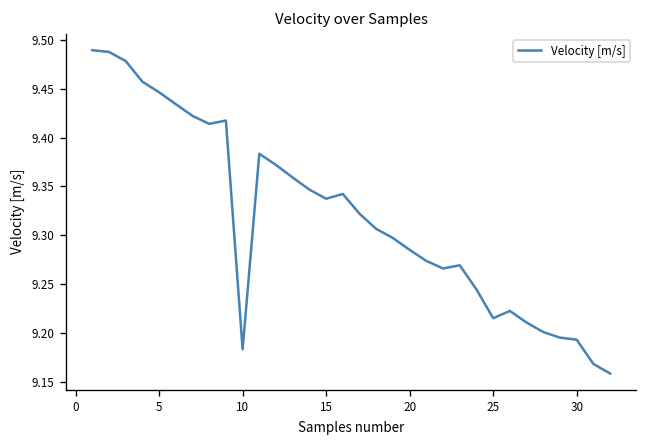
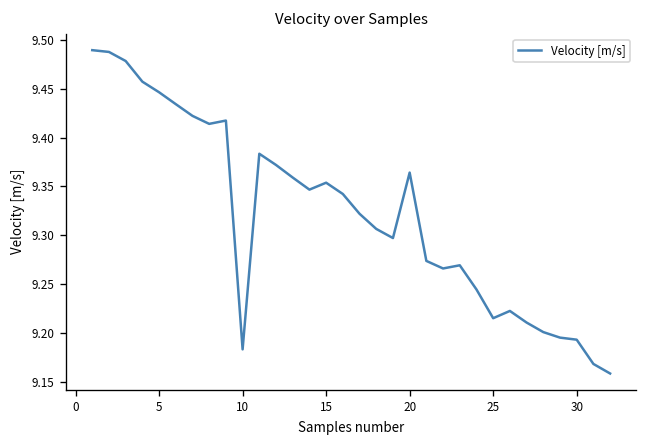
  {
    "5": 9.45,
    "10": 9.18,
-   "15": 9.34,
-   "20": 9.29,
+   "15": 9.35,
+   "20": 9.36,
    "25": 9.22,
    "30": 9.19
  }
